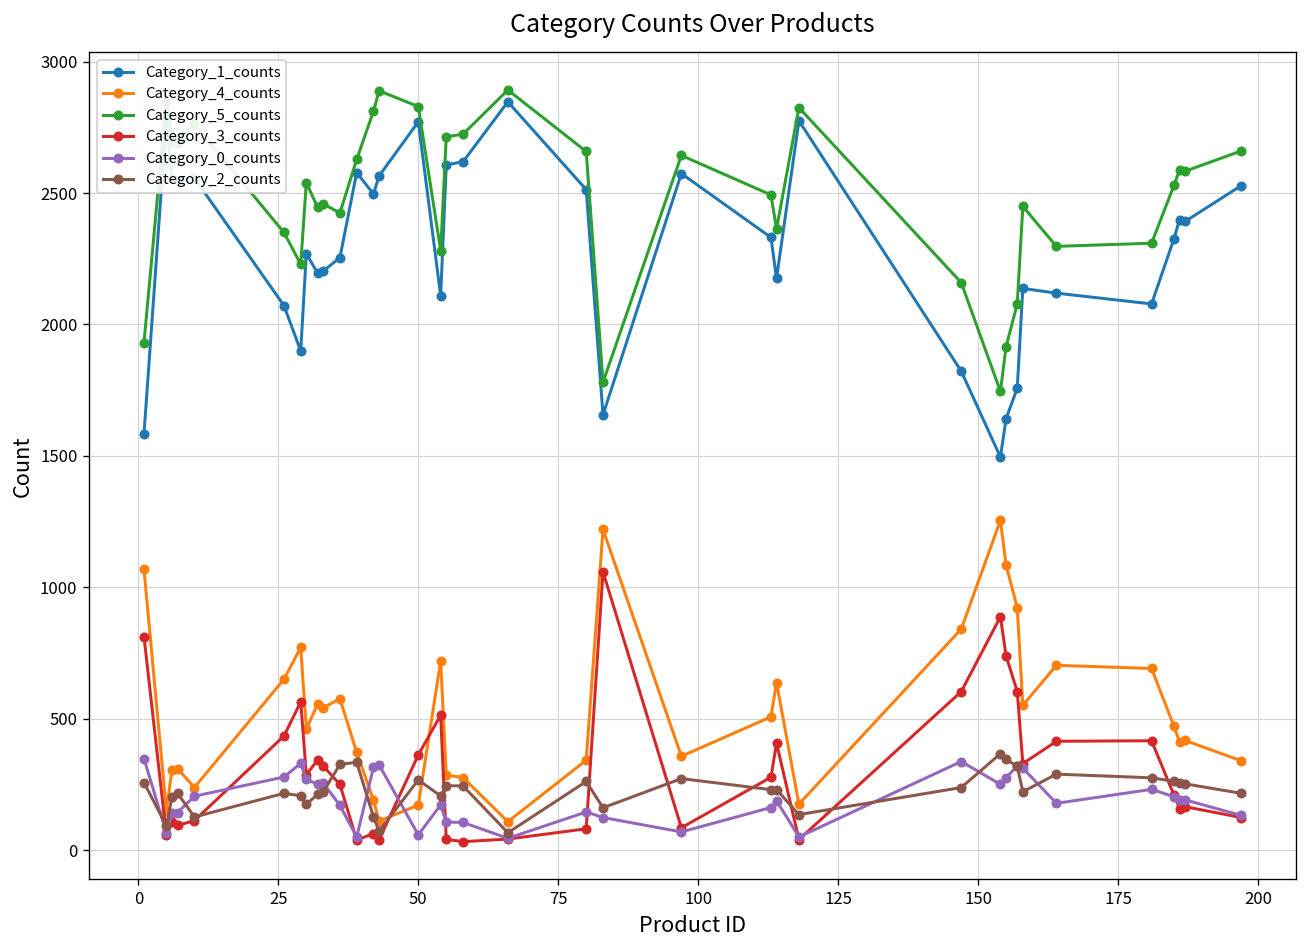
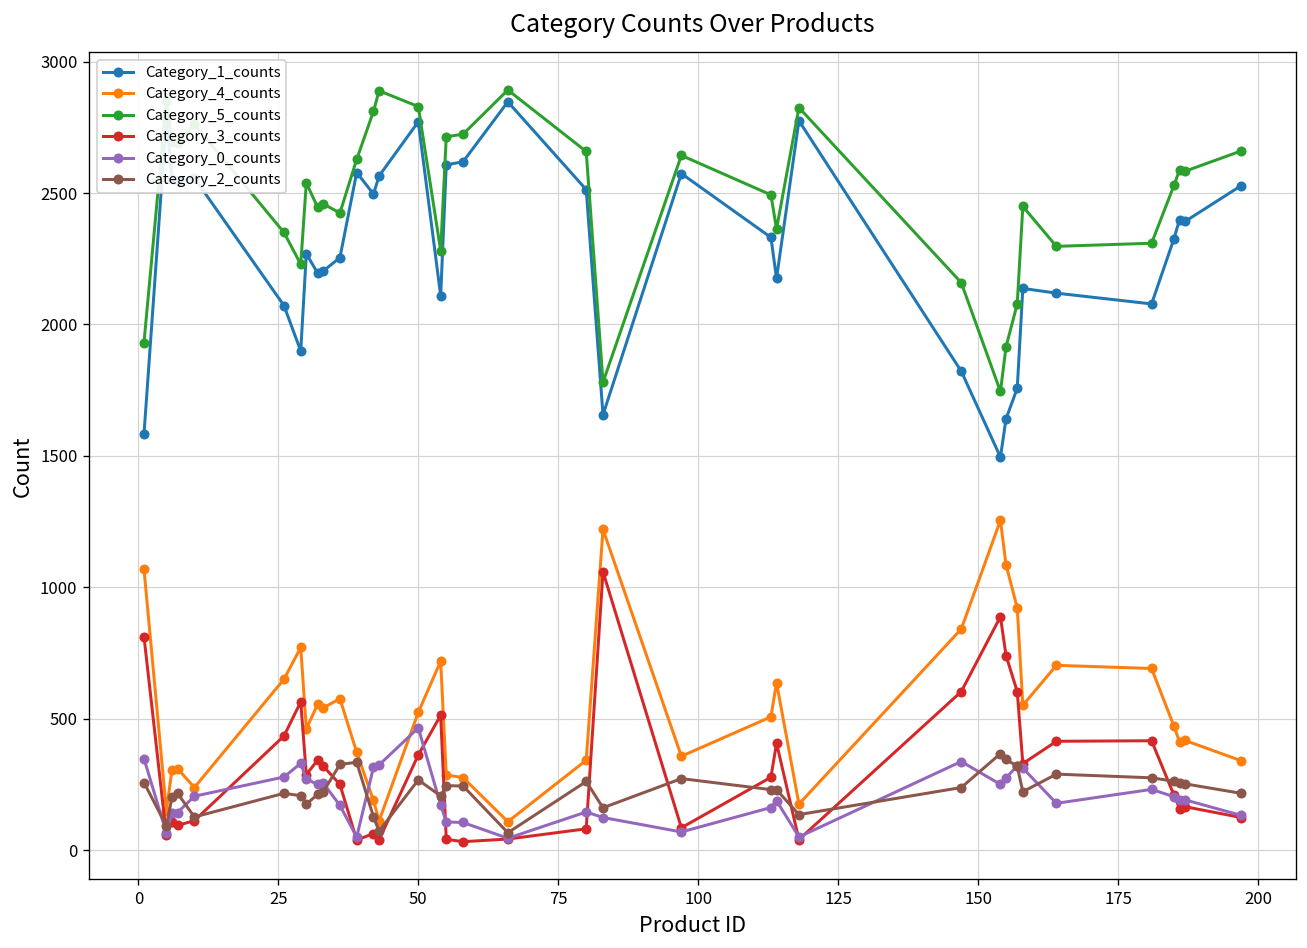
  {
    "Category_1_counts": {
      "50": 2770
    },
    "Category_4_counts": {
-     "50": 170
+     "50": 520
    },
    "Category_5_counts": {
      "50": 2830
    },
    "Category_3_counts": {
      "50": 360
    },
    "Category_0_counts": {
-     "50": 60
+     "50": 470
    },
    "Category_2_counts": {
      "50": 270
    }
  }
